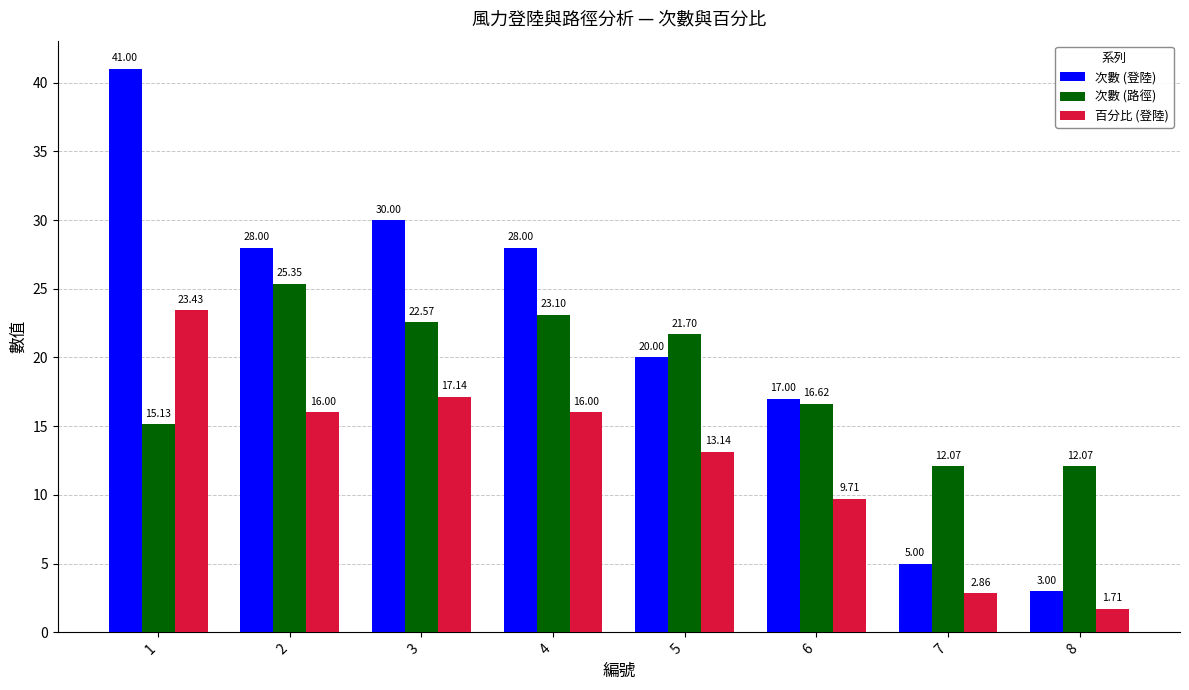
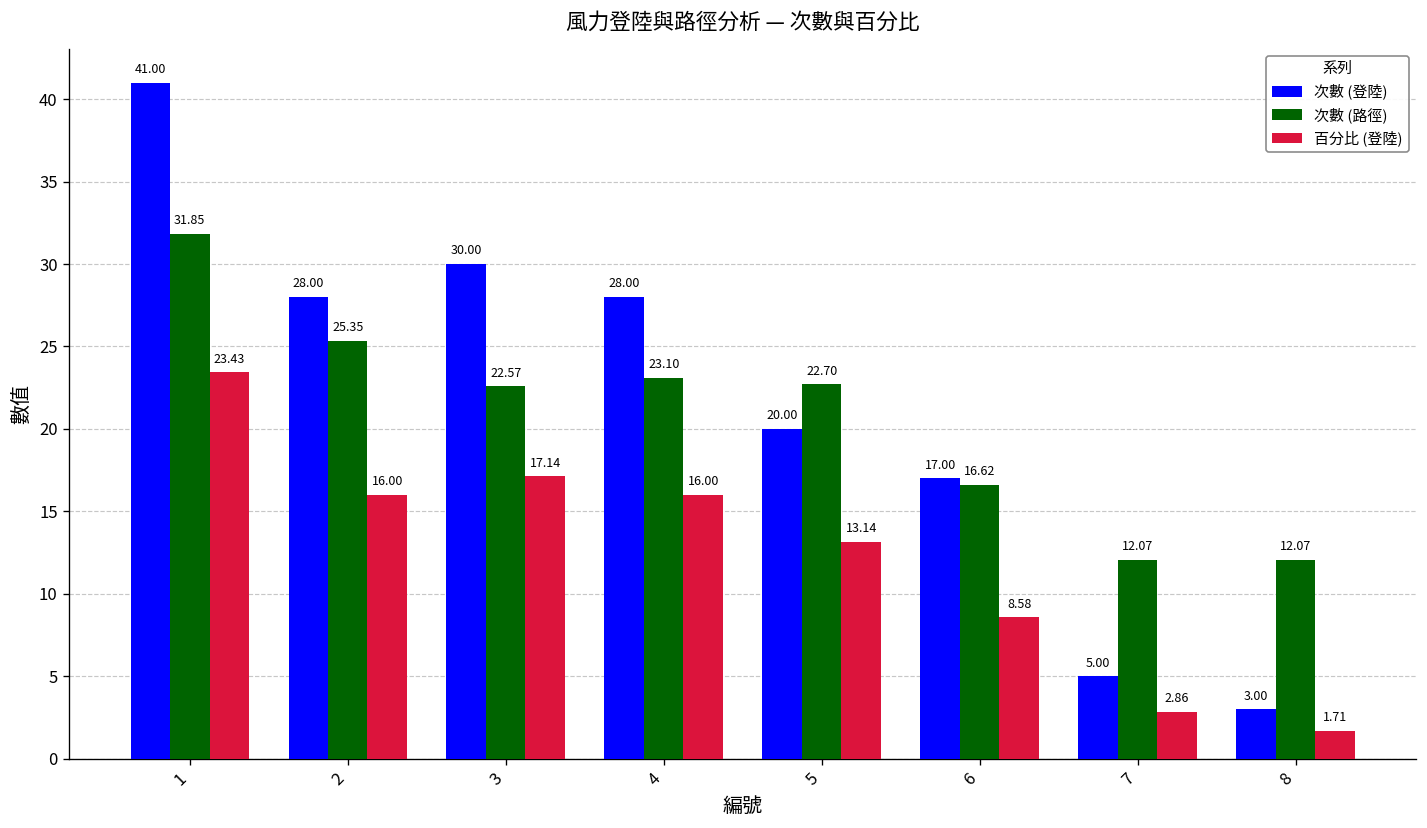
  {
    "次數 (登陸)": {
      "1": 41.00,
      "2": 28.00,
      "3": 30.00,
      "4": 28.00,
      "5": 20.00,
      "6": 17.00,
      "7": 5.00,
      "8": 3.00
    },
    "次數 (路徑)": {
-     "1": 15.13,
+     "1": 31.85,
      "2": 25.35,
      "3": 22.57,
      "4": 23.10,
-     "5": 21.70,
+     "5": 22.70,
      "6": 16.62,
      "7": 12.07,
      "8": 12.07
    },
    "百分比 (登陸)": {
      "1": 23.43,
      "2": 16.00,
      "3": 17.14,
      "4": 16.00,
      "5": 13.14,
-     "6": 9.71,
+     "6": 8.58,
      "7": 2.86,
      "8": 1.71
    }
  }
